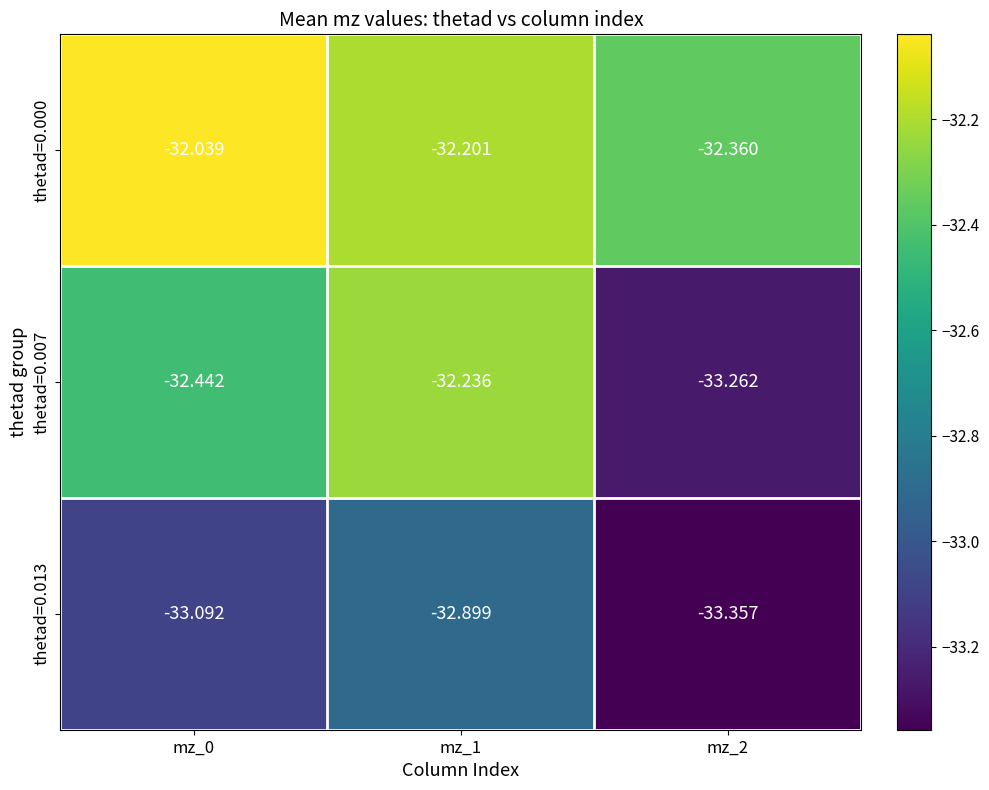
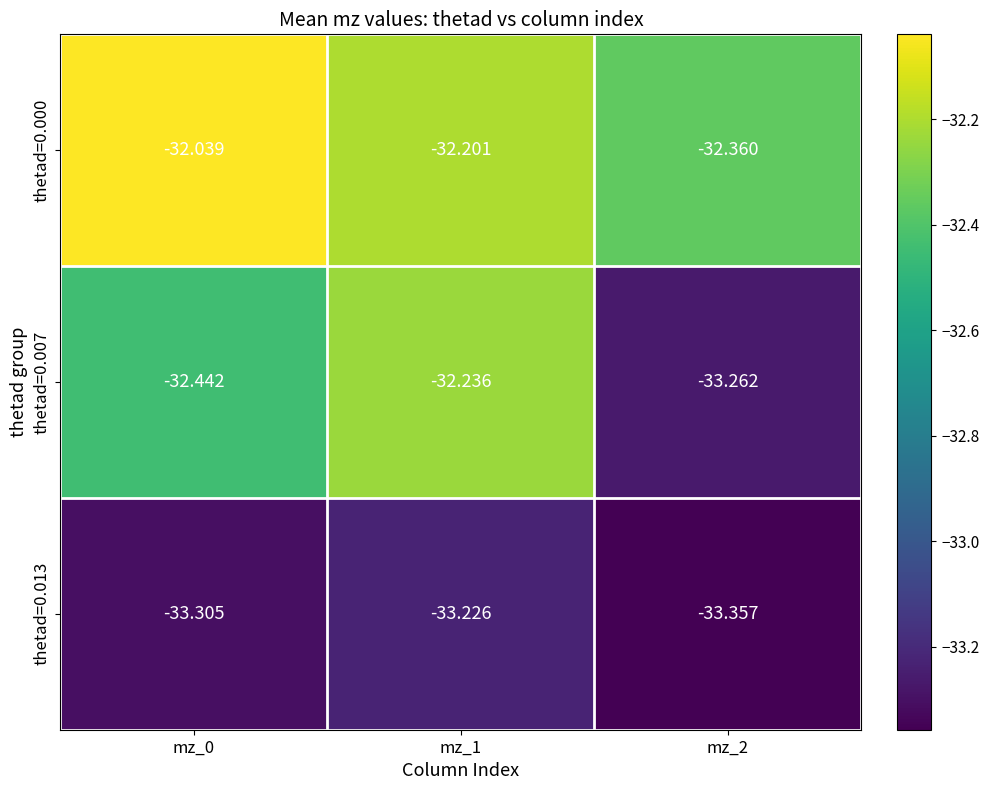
  {
    "thetad=0.000": {
      "mz_0": -32.039,
      "mz_1": -32.201,
      "mz_2": -32.360
    },
    "thetad=0.007": {
      "mz_0": -32.442,
      "mz_1": -32.236,
      "mz_2": -33.262
    },
    "thetad=0.013": {
-     "mz_0": -33.092,
-     "mz_1": -32.899,
+     "mz_0": -33.305,
+     "mz_1": -33.226,
      "mz_2": -33.357
    }
  }
